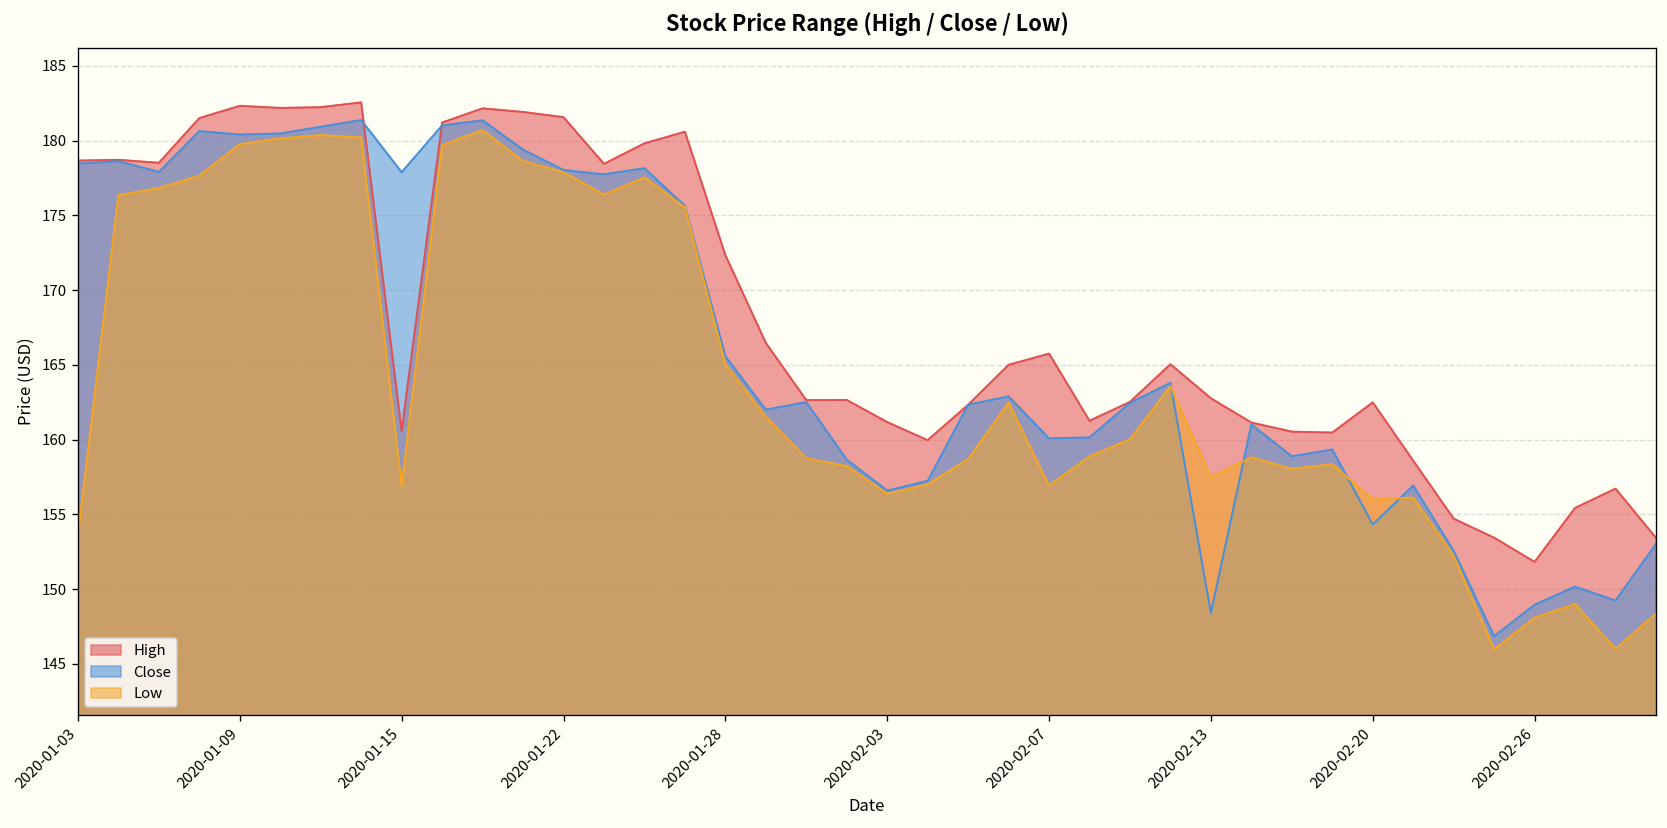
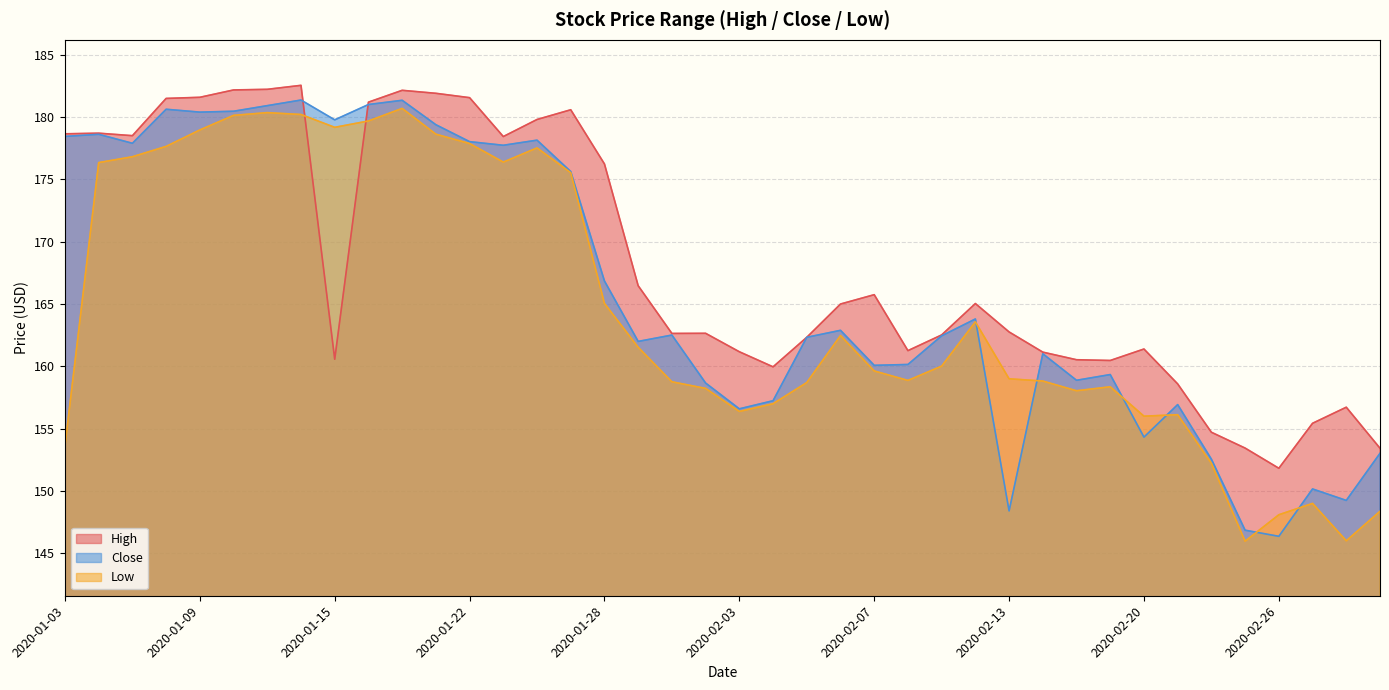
  {
    "High": {
      "2020-01-03": 178.7,
-     "2020-01-09": 182.3,
+     "2020-01-09": 181.6,
      "2020-01-15": 160.6,
      "2020-01-22": 181.6,
-     "2020-01-28": 172.3,
+     "2020-01-28": 176.2,
      "2020-02-03": 161.2,
      "2020-02-07": 165.8,
      "2020-02-13": 162.8,
-     "2020-02-20": 162.5,
+     "2020-02-20": 161.4,
      "2020-02-26": 151.8
    },
    "Close": {
      "2020-01-03": 178.5,
      "2020-01-09": 180.4,
-     "2020-01-15": 177.9,
-     "2020-01-28": 165.6,
+     "2020-01-15": 179.8,
+     "2020-01-28": 166.9,
      "2020-02-03": 156.6,
      "2020-02-07": 160.1,
      "2020-02-13": 148.4,
      "2020-02-20": 154.3,
-     "2020-02-26": 149.0
+     "2020-02-26": 146.4
    },
    "Low": {
      "2020-01-03": 153.6,
-     "2020-01-09": 179.8,
-     "2020-01-15": 156.9,
+     "2020-01-09": 179.0,
+     "2020-01-15": 179.2,
      "2020-01-28": 165.1,
      "2020-02-03": 156.4,
-     "2020-02-07": 156.9,
-     "2020-02-13": 157.5,
+     "2020-02-07": 159.6,
+     "2020-02-13": 159.0,
      "2020-02-20": 156.0,
      "2020-02-26": 148.1
    }
  }
